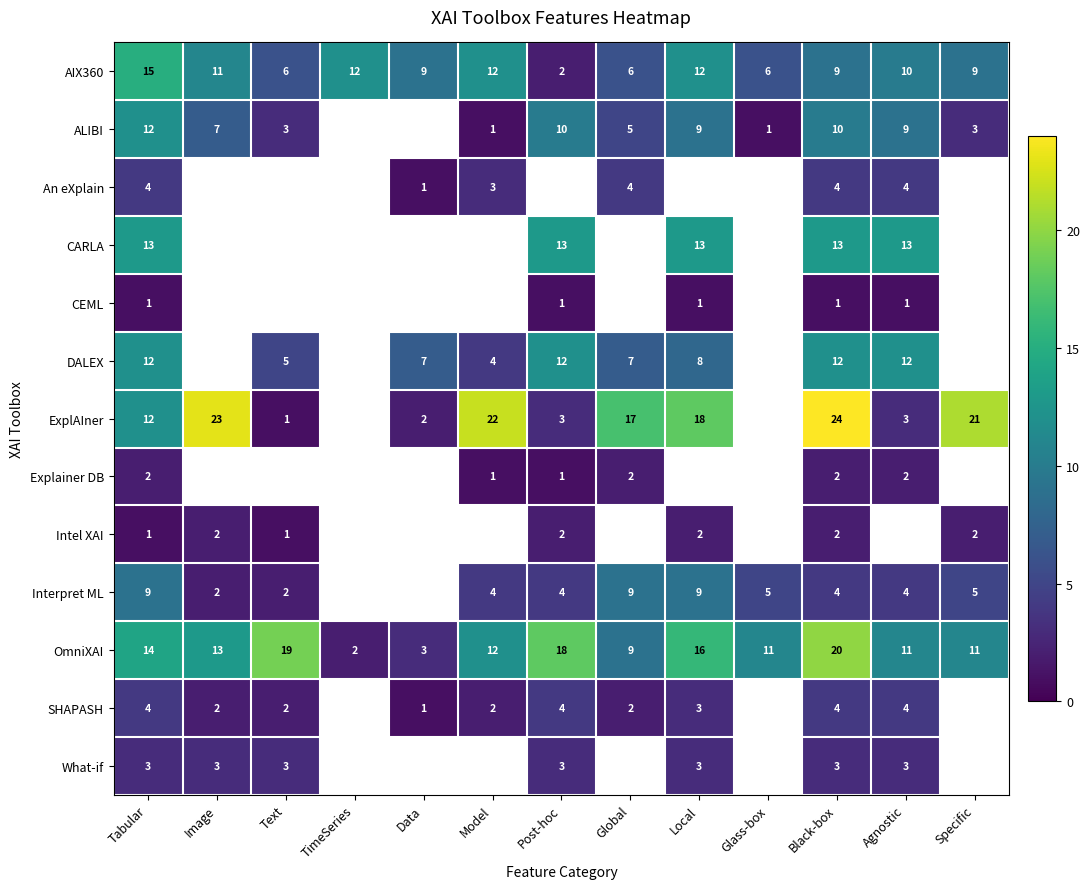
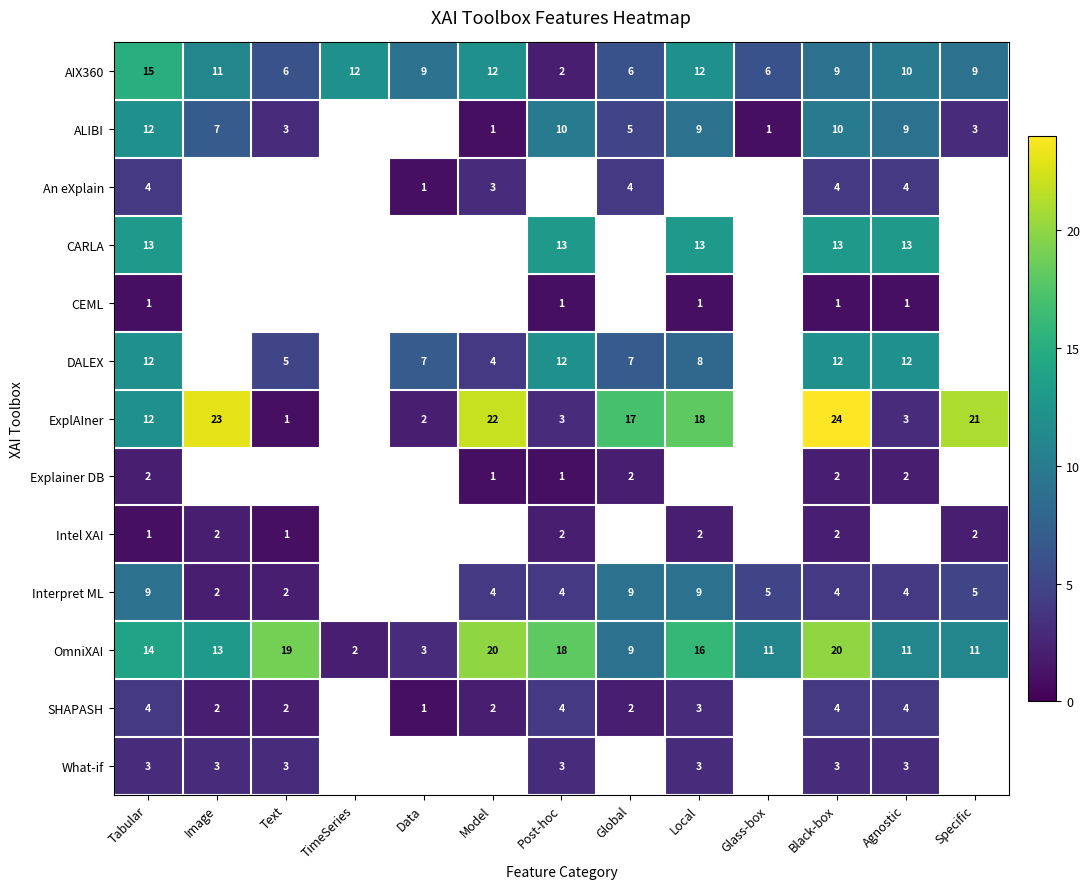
  {
    "AIX360": {
      "Tabular": 15,
      "Image": 11,
      "Text": 6,
      "TimeSeries": 12,
      "Data": 9,
      "Model": 12,
      "Post-hoc": 2,
      "Global": 6,
      "Local": 12,
      "Glass-box": 6,
      "Black-box": 9,
      "Agnostic": 10,
      "Specific": 9
    },
    "ALIBI": {
      "Tabular": 12,
      "Image": 7,
      "Text": 3,
      "Model": 1,
      "Post-hoc": 10,
      "Global": 5,
      "Local": 9,
      "Glass-box": 1,
      "Black-box": 10,
      "Agnostic": 9,
      "Specific": 3
    },
    "An eXplain": {
      "Tabular": 4,
      "Data": 1,
      "Model": 3,
      "Global": 4,
      "Black-box": 4,
      "Agnostic": 4
    },
    "CARLA": {
      "Tabular": 13,
      "Post-hoc": 13,
      "Local": 13,
      "Black-box": 13,
      "Agnostic": 13
    },
    "CEML": {
      "Tabular": 1,
      "Post-hoc": 1,
      "Local": 1,
      "Black-box": 1,
      "Agnostic": 1
    },
    "DALEX": {
      "Tabular": 12,
      "Text": 5,
      "Data": 7,
      "Model": 4,
      "Post-hoc": 12,
      "Global": 7,
      "Local": 8,
      "Black-box": 12,
      "Agnostic": 12
    },
    "ExplAIner": {
      "Tabular": 12,
      "Image": 23,
      "Text": 1,
      "Data": 2,
      "Model": 22,
      "Post-hoc": 3,
      "Global": 17,
      "Local": 18,
      "Black-box": 24,
      "Agnostic": 3,
      "Specific": 21
    },
    "Explainer DB": {
      "Tabular": 2,
      "Model": 1,
      "Post-hoc": 1,
      "Global": 2,
      "Black-box": 2,
      "Agnostic": 2
    },
    "Intel XAI": {
      "Tabular": 1,
      "Image": 2,
      "Text": 1,
      "Post-hoc": 2,
      "Local": 2,
      "Black-box": 2,
      "Specific": 2
    },
    "Interpret ML": {
      "Tabular": 9,
      "Image": 2,
      "Text": 2,
      "Model": 4,
      "Post-hoc": 4,
      "Global": 9,
      "Local": 9,
      "Glass-box": 5,
      "Black-box": 4,
      "Agnostic": 4,
      "Specific": 5
    },
    "OmniXAI": {
      "Tabular": 14,
      "Image": 13,
      "Text": 19,
      "TimeSeries": 2,
      "Data": 3,
-     "Model": 12,
+     "Model": 20,
      "Post-hoc": 18,
      "Global": 9,
      "Local": 16,
      "Glass-box": 11,
      "Black-box": 20,
      "Agnostic": 11,
      "Specific": 11
    },
    "SHAPASH": {
      "Tabular": 4,
      "Image": 2,
      "Text": 2,
      "Data": 1,
      "Model": 2,
      "Post-hoc": 4,
      "Global": 2,
      "Local": 3,
      "Black-box": 4,
      "Agnostic": 4
    },
    "What-if": {
      "Tabular": 3,
      "Image": 3,
      "Text": 3,
      "Post-hoc": 3,
      "Local": 3,
      "Black-box": 3,
      "Agnostic": 3
    }
  }
